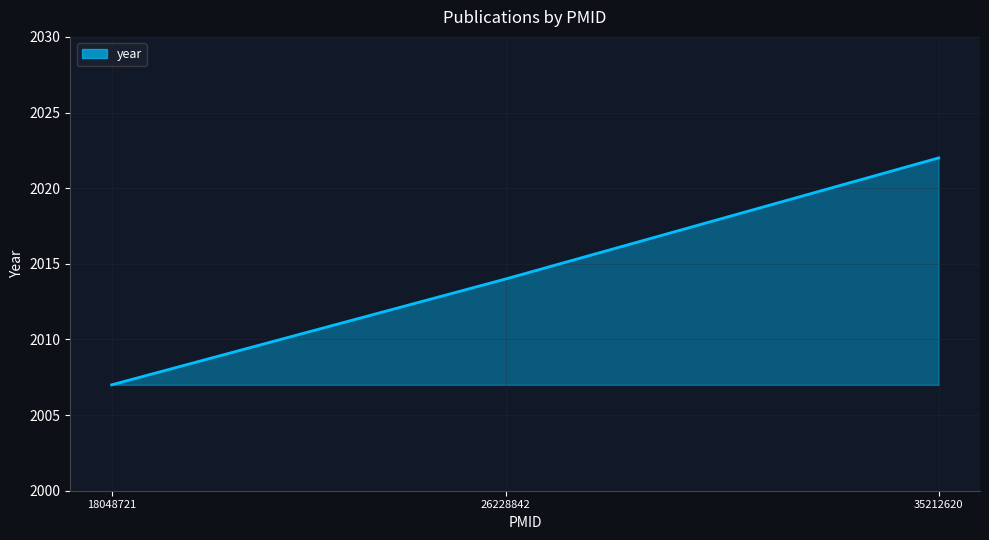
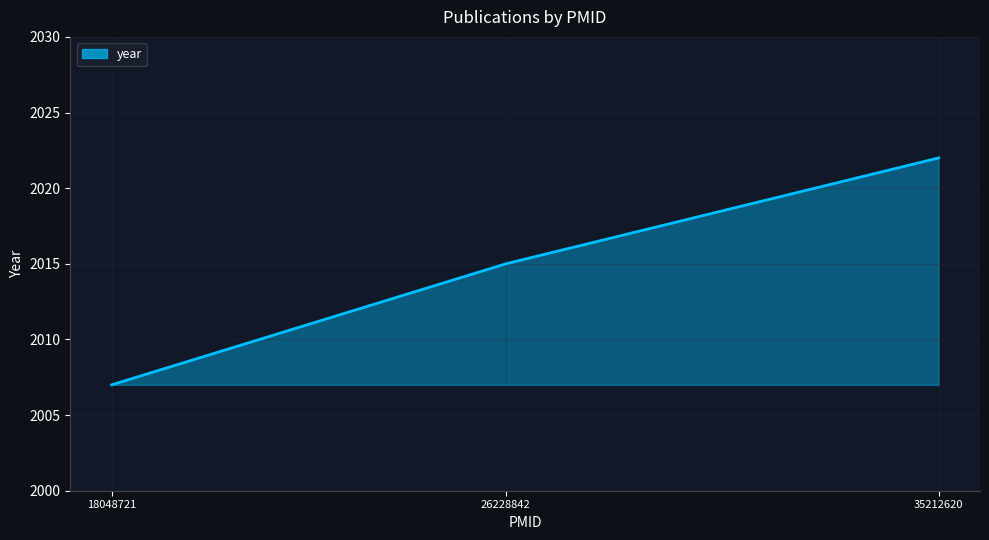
  {
    "18048721": 2007,
-   "26228842": 2014,
+   "26228842": 2015,
    "35212620": 2022
  }
